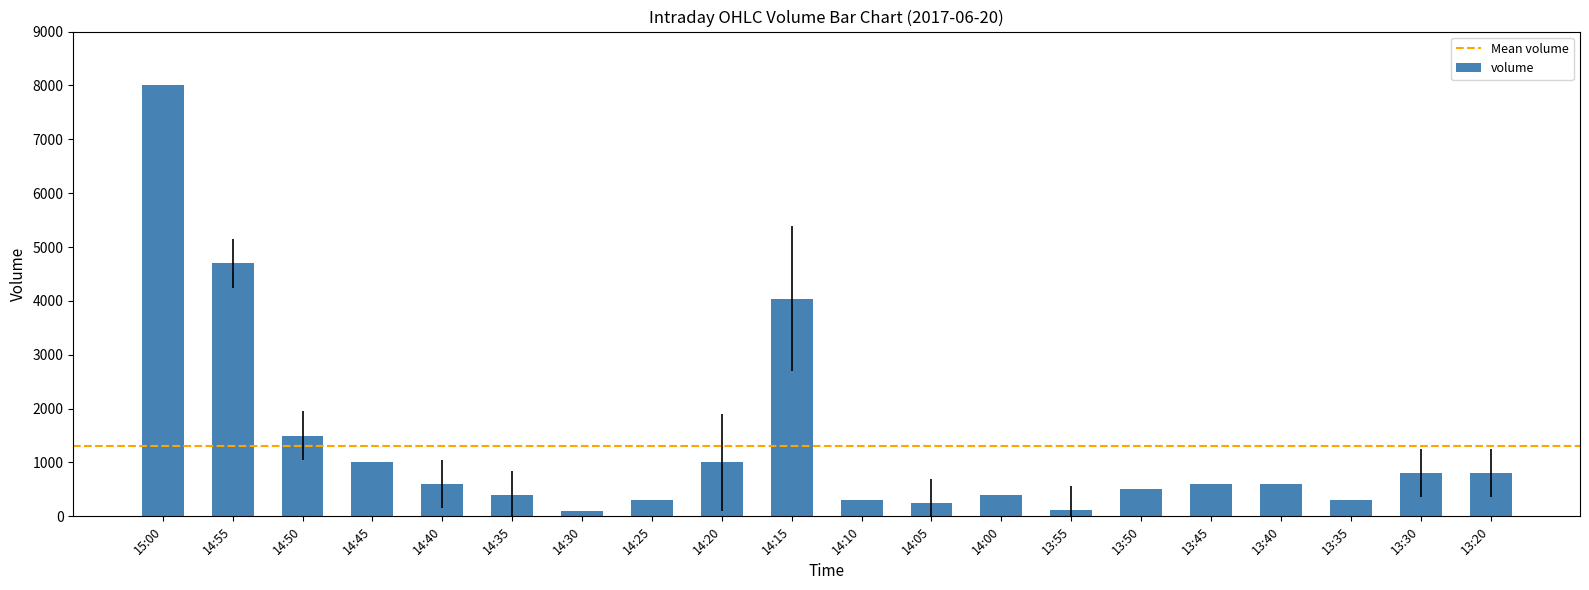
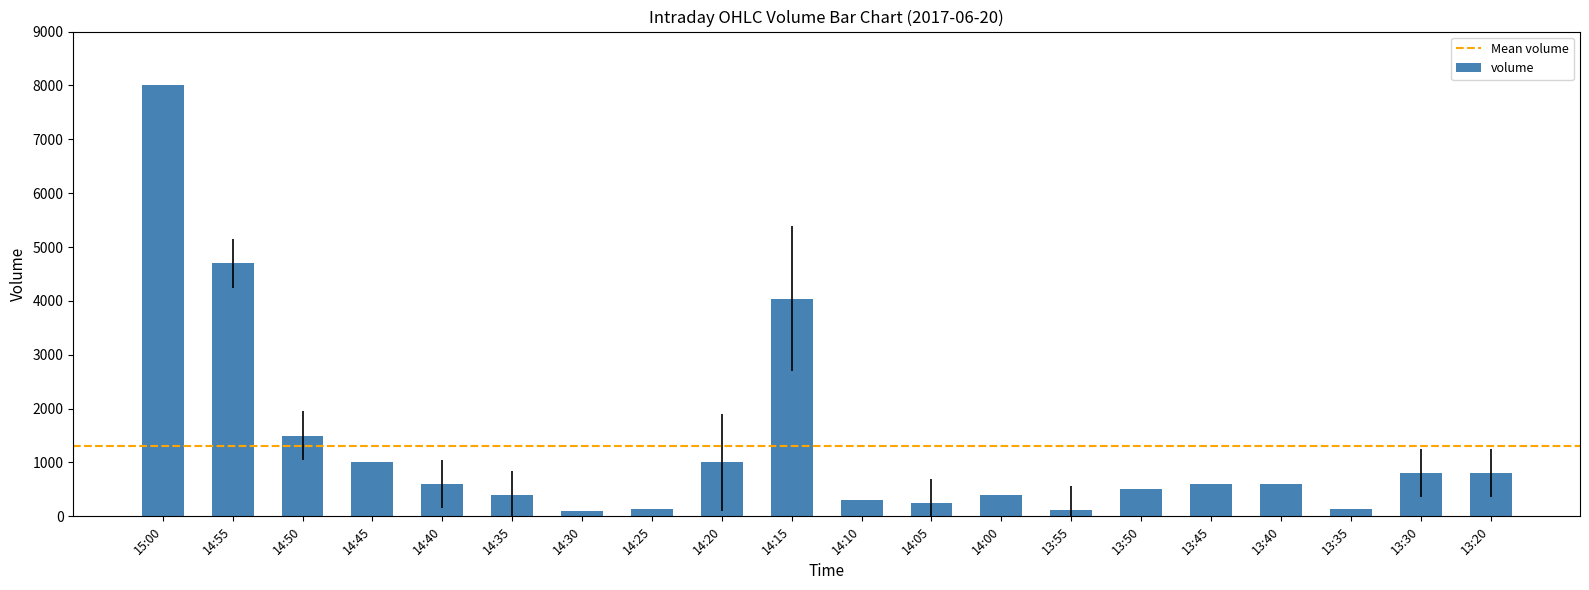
  {
    "15:00": 8000,
    "14:55": 4700,
    "14:50": 1500,
    "14:45": 1000,
    "14:40": 600,
    "14:35": 400,
    "14:30": 100,
-   "14:25": 300,
+   "14:25": 100,
    "14:20": 1000,
    "14:15": 4000,
    "14:10": 300,
    "14:05": 200,
    "14:00": 400,
    "13:55": 100,
    "13:50": 500,
    "13:45": 600,
    "13:40": 600,
-   "13:35": 300,
+   "13:35": 100,
    "13:30": 800,
    "13:20": 800
  }
